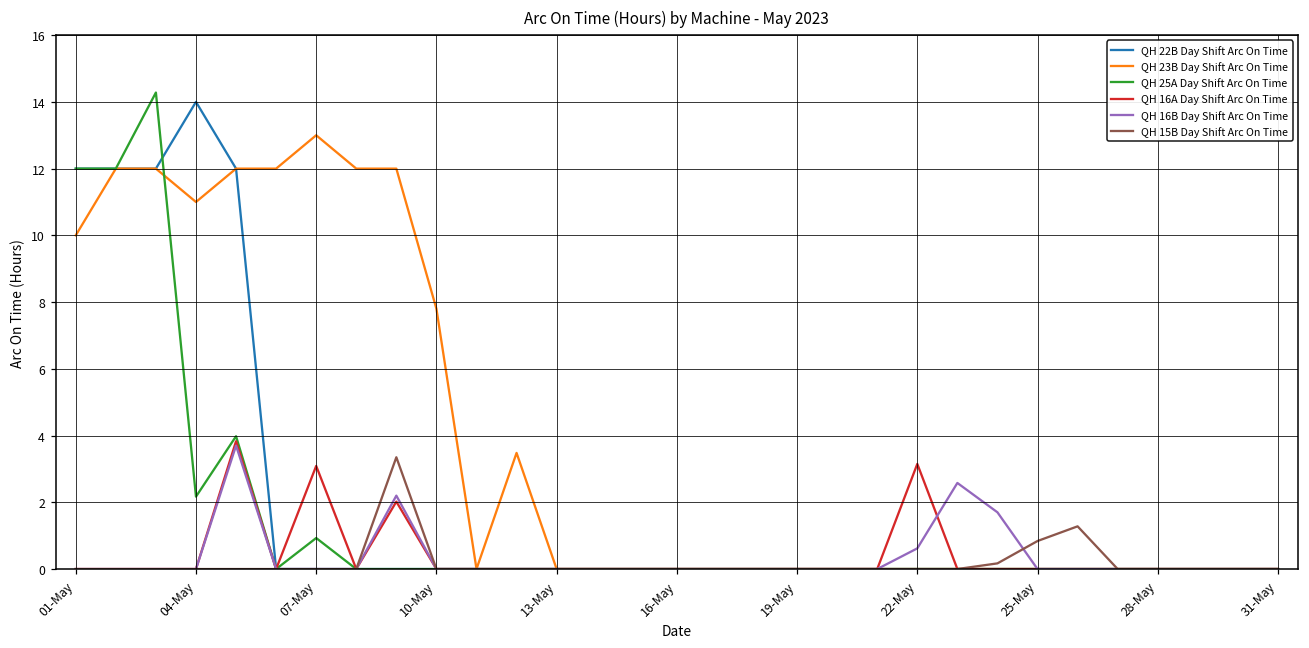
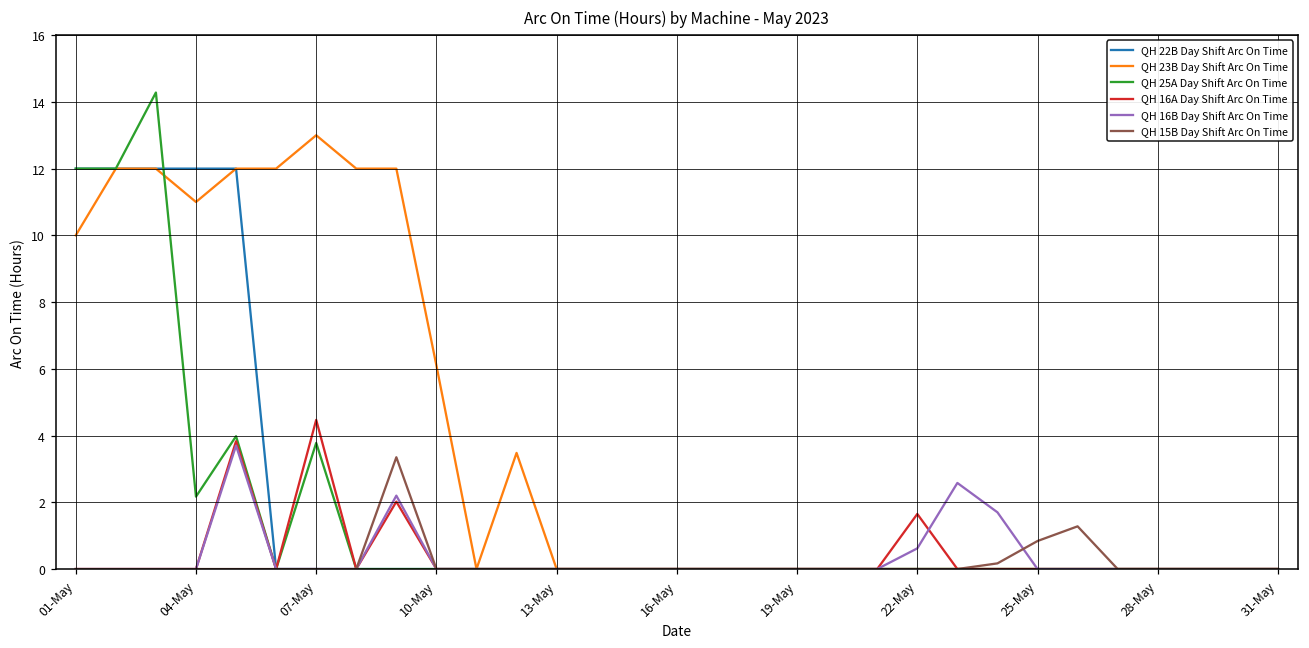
  {
    "QH 22B Day Shift Arc On Time": {
-     "04-May": 14
+     "04-May": 12
    },
    "QH 23B Day Shift Arc On Time": {
      "01-May": 10.0,
      "04-May": 11.0,
      "07-May": 13.0,
-     "10-May": 7.8
+     "10-May": 6.1
    },
    "QH 25A Day Shift Arc On Time": {
      "04-May": 2.2,
-     "07-May": 0.9
+     "07-May": 3.8
    },
    "QH 16A Day Shift Arc On Time": {
-     "07-May": 3.1,
-     "22-May": 3.2
+     "07-May": 4.5,
+     "22-May": 1.7
    },
    "QH 16B Day Shift Arc On Time": {
      "22-May": 0.6
    },
    "QH 15B Day Shift Arc On Time": {
      "25-May": 0.8
    }
  }
